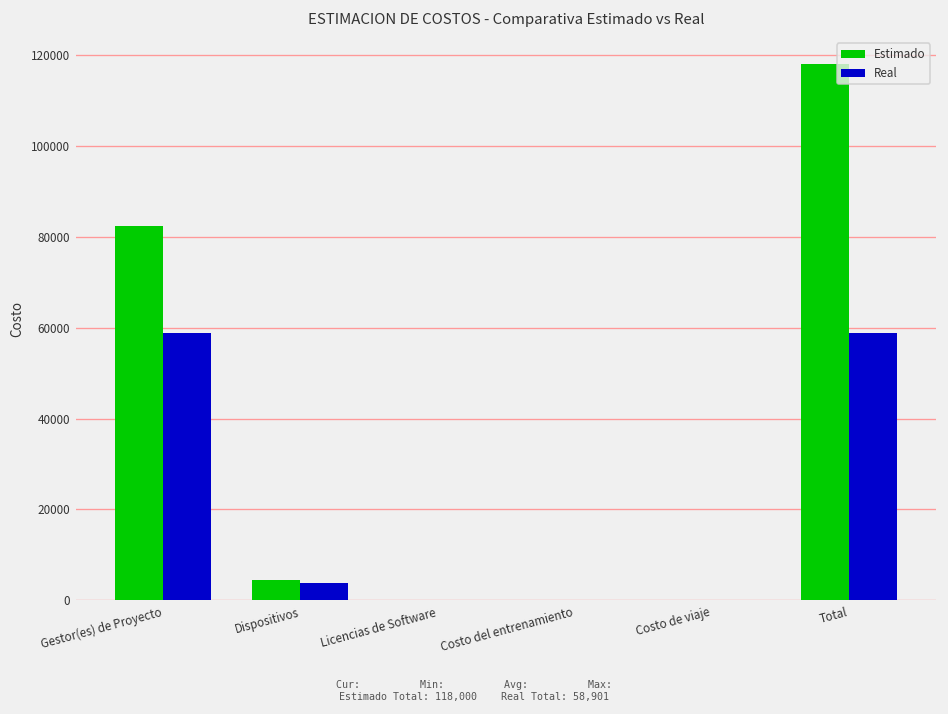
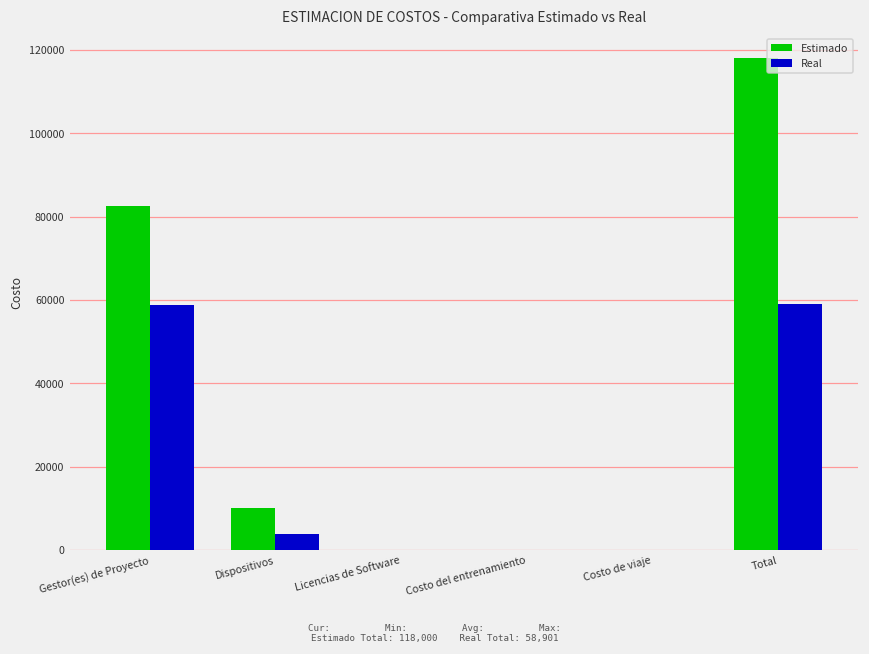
  {
    "Estimado": {
      "Gestor(es) de Proyecto": 82000,
-     "Dispositivos": 4000,
+     "Dispositivos": 10000,
      "Licencias de Software": 0,
      "Costo del entrenamiento": 0,
      "Costo de viaje": 0,
      "Total": 118000
    },
    "Real": {
      "Gestor(es) de Proyecto": 59000,
      "Dispositivos": 4000,
      "Licencias de Software": 0,
      "Costo del entrenamiento": 0,
      "Costo de viaje": 0,
      "Total": 59000
    }
  }
